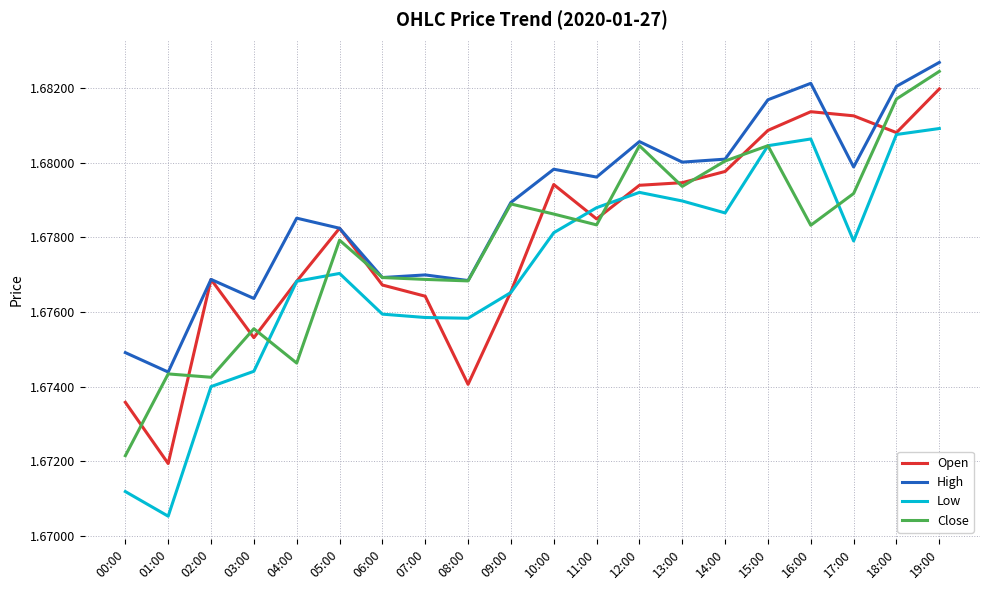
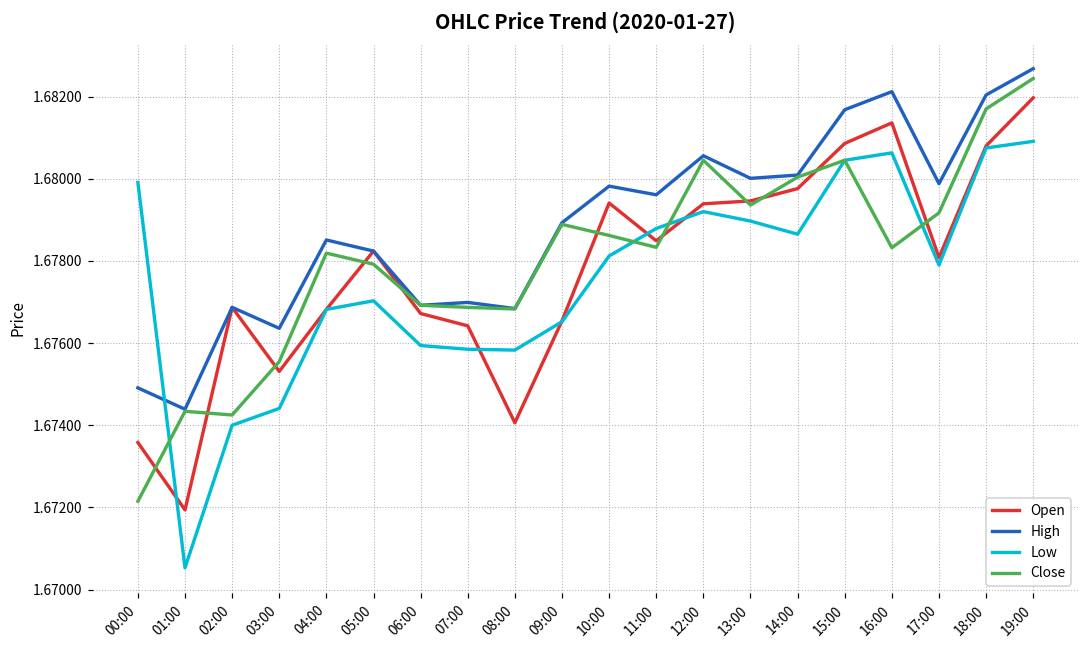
  {
    "Open": {
      "00:00": 1.6736,
      "01:00": 1.6719,
      "03:00": 1.6753,
      "06:00": 1.6767,
      "07:00": 1.6764,
      "08:00": 1.6741,
      "10:00": 1.6794,
      "11:00": 1.6785,
      "12:00": 1.6794,
      "13:00": 1.6795,
      "14:00": 1.6798,
      "15:00": 1.6809,
      "16:00": 1.6814,
-     "17:00": 1.6813,
+     "17:00": 1.6781,
      "19:00": 1.6820
    },
    "High": {
      "00:00": 1.6749,
      "03:00": 1.6764,
      "04:00": 1.6785,
      "07:00": 1.6770,
      "10:00": 1.6798,
      "11:00": 1.6796,
      "12:00": 1.6806,
      "13:00": 1.6800,
      "15:00": 1.6817,
      "16:00": 1.6821,
      "17:00": 1.6799,
      "18:00": 1.6820,
      "19:00": 1.6827
    },
    "Low": {
-     "00:00": 1.6712,
+     "00:00": 1.6799,
      "01:00": 1.6705,
      "02:00": 1.6740,
      "03:00": 1.6744,
      "05:00": 1.6770,
      "06:00": 1.6759,
      "07:00": 1.6759,
      "08:00": 1.6758,
      "10:00": 1.6781,
      "11:00": 1.6788,
      "12:00": 1.6792,
      "13:00": 1.6790,
      "14:00": 1.6787,
      "16:00": 1.6806,
      "17:00": 1.6779,
      "19:00": 1.6809
    },
    "Close": {
      "00:00": 1.6722,
      "02:00": 1.6743,
      "03:00": 1.6756,
-     "04:00": 1.6746,
+     "04:00": 1.6782,
      "05:00": 1.6779,
      "07:00": 1.6769,
      "10:00": 1.6786,
      "11:00": 1.6783,
      "12:00": 1.6805,
      "13:00": 1.6794,
      "16:00": 1.6783,
      "17:00": 1.6792,
      "18:00": 1.6817,
      "19:00": 1.6824
    }
  }
